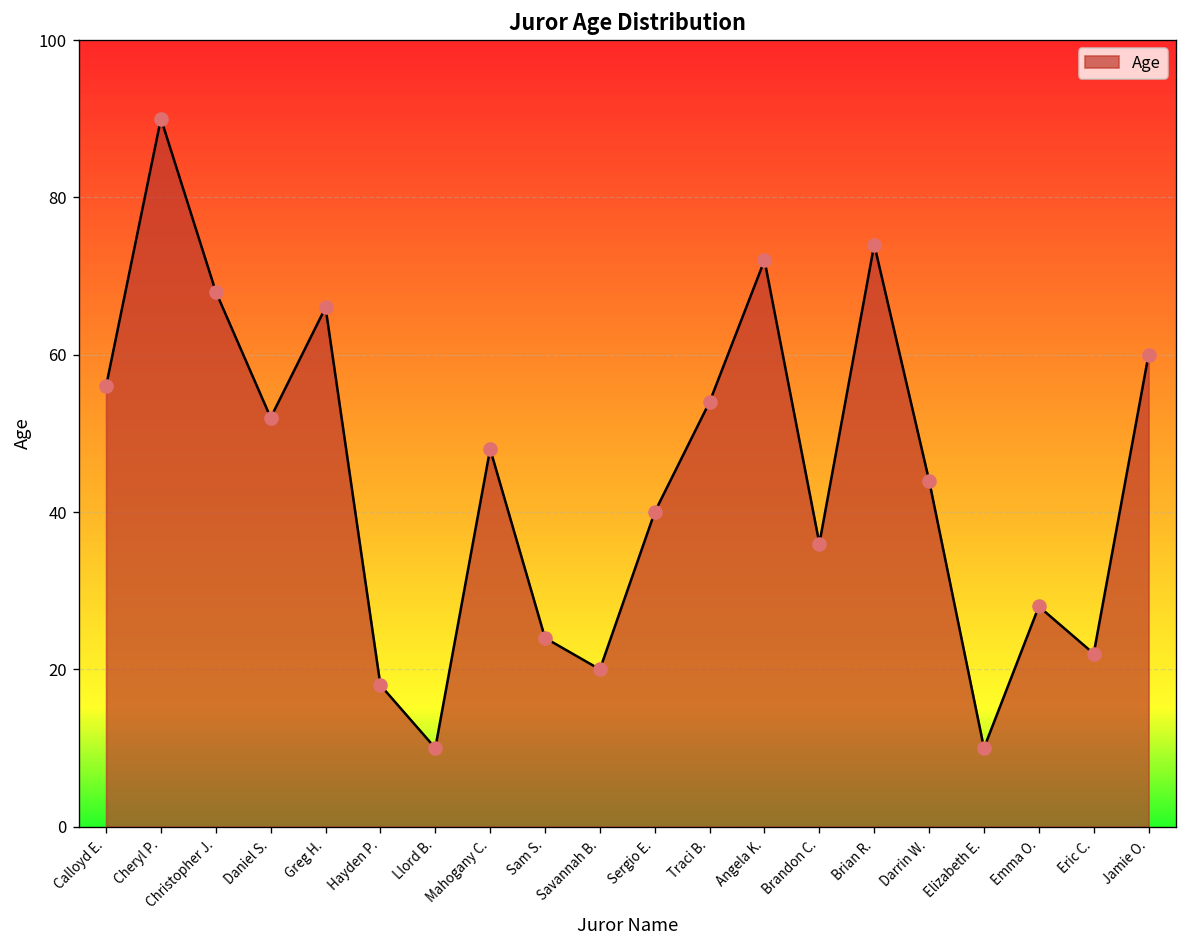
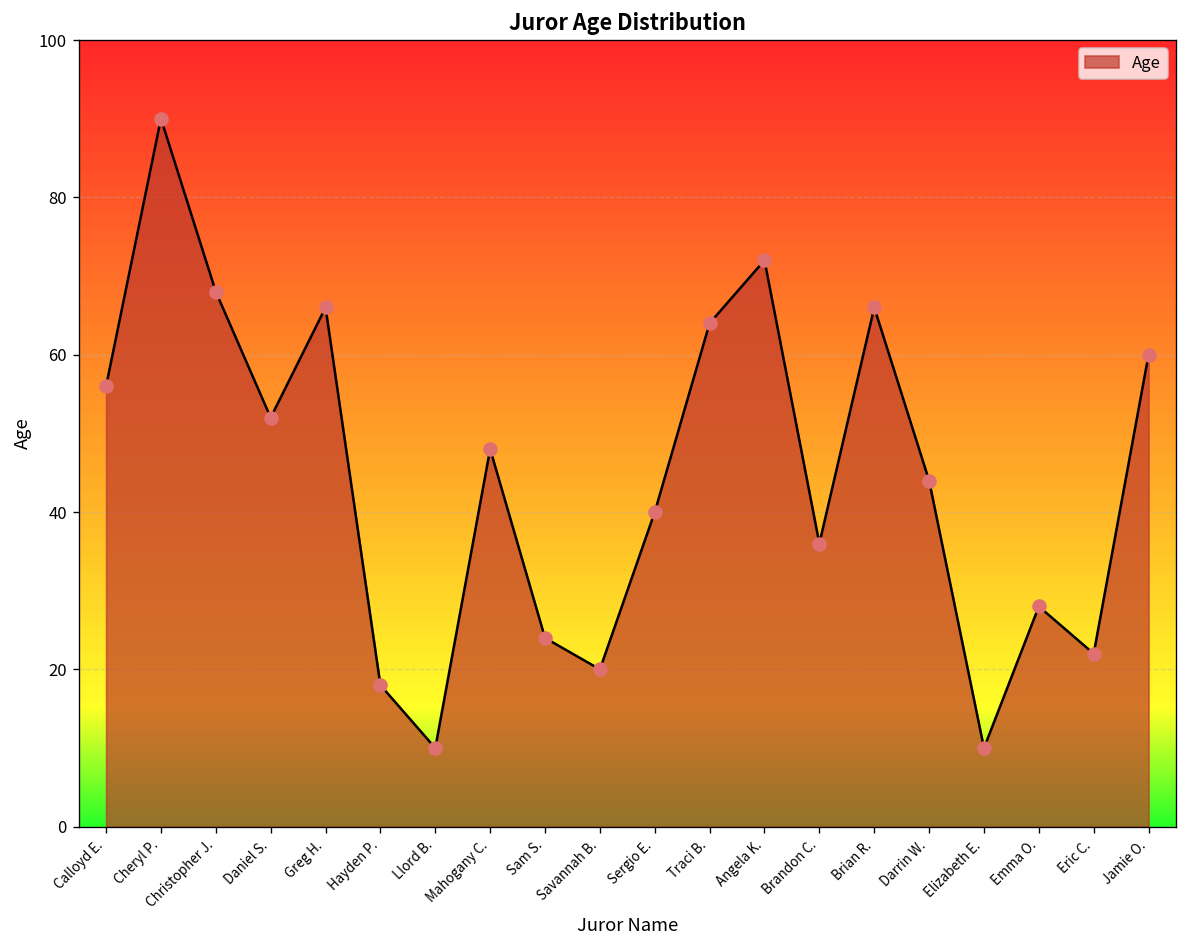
  {
    "Calloyd E.": 56,
    "Cheryl P.": 90,
    "Christopher J.": 68,
    "Daniel S.": 52,
    "Greg H.": 66,
    "Hayden P.": 18,
    "Llord B.": 10,
    "Mahogany C.": 48,
    "Sam S.": 24,
    "Savannah B.": 20,
    "Sergio E.": 40,
-   "Traci B.": 54,
+   "Traci B.": 64,
    "Angela K.": 72,
    "Brandon C.": 36,
-   "Brian R.": 74,
+   "Brian R.": 66,
    "Darrin W.": 44,
    "Elizabeth E.": 10,
    "Emma O.": 28,
    "Eric C.": 22,
    "Jamie O.": 60
  }
